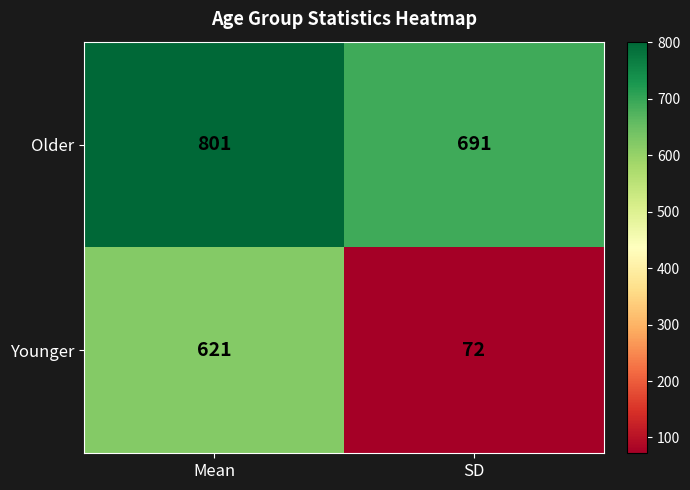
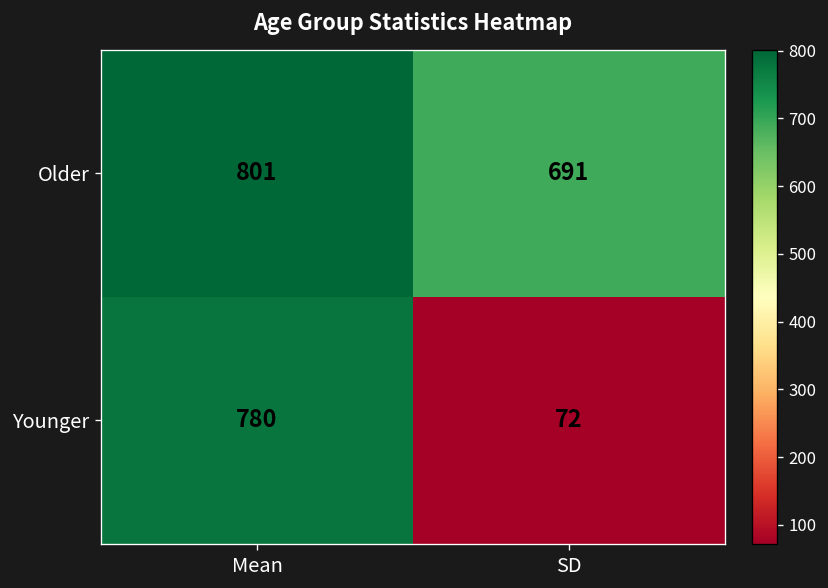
  {
    "Older": {
      "Mean": 801,
      "SD": 691
    },
    "Younger": {
-     "Mean": 621,
+     "Mean": 780,
      "SD": 72
    }
  }
